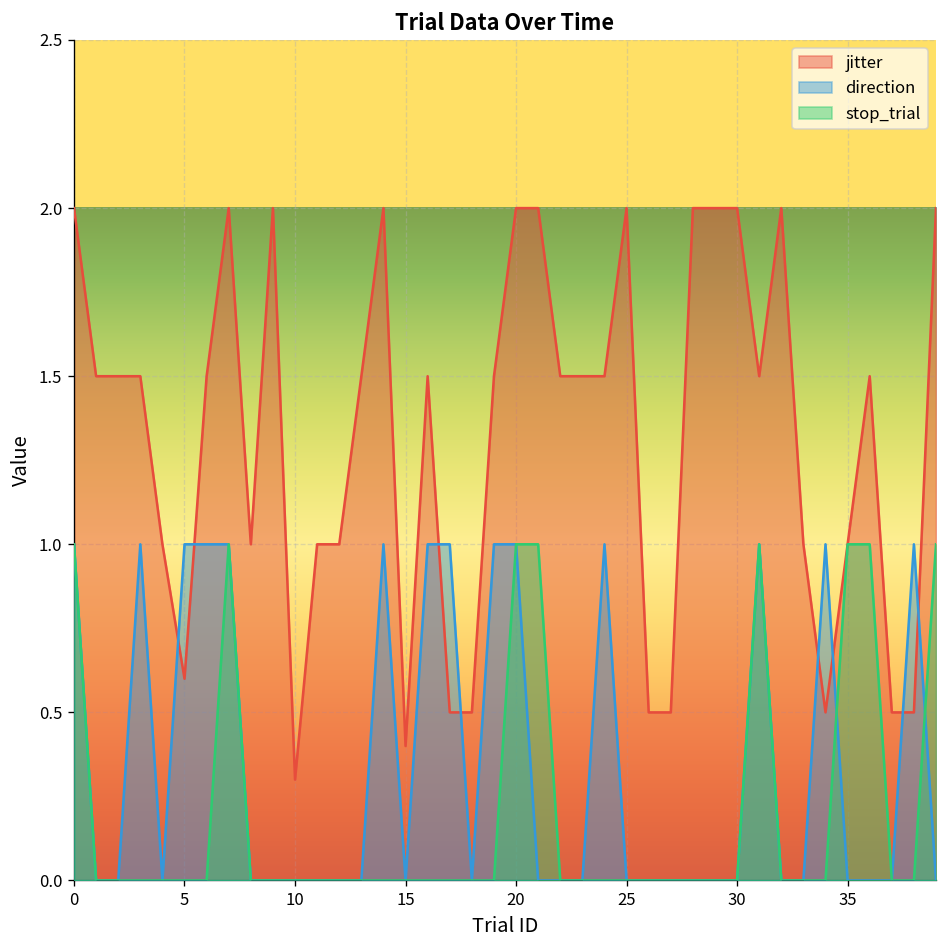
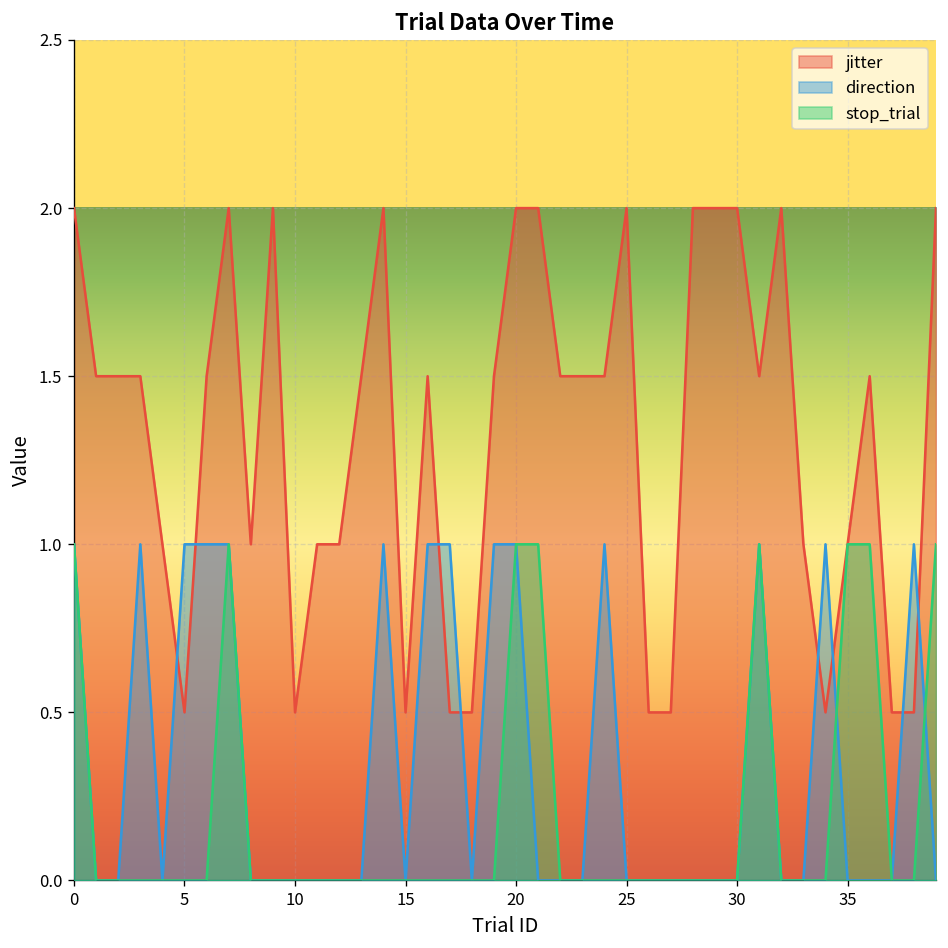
  {
    "jitter": {
      "0": 2.0,
-     "5": 0.6,
-     "10": 0.3,
-     "15": 0.4,
+     "5": 0.5,
+     "10": 0.5,
+     "15": 0.5,
      "20": 2.0,
      "25": 2.0,
      "30": 2.0
    },
    "direction": {
      "5": 1.0,
      "35": 0.0
    },
    "stop_trial": {
      "5": 0.0
    }
  }
